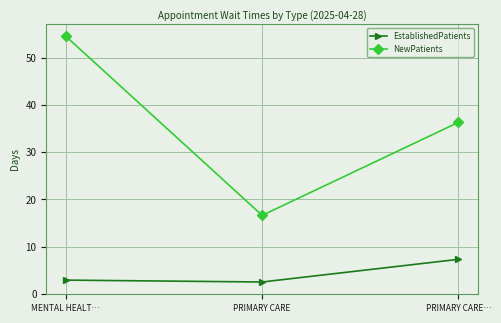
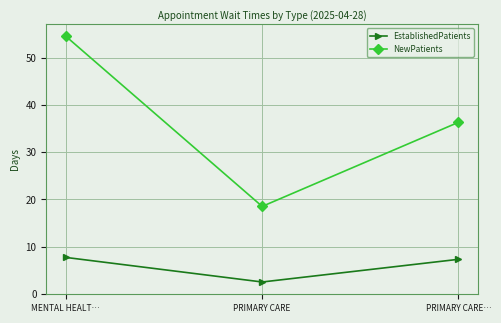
  {
    "EstablishedPatients": {
-     "MENTAL HEALT…": 3,
+     "MENTAL HEALT…": 8,
      "PRIMARY CARE": 3,
      "PRIMARY CARE…": 7
    },
    "NewPatients": {
      "MENTAL HEALT…": 55,
-     "PRIMARY CARE": 17,
+     "PRIMARY CARE": 19,
      "PRIMARY CARE…": 36
    }
  }
